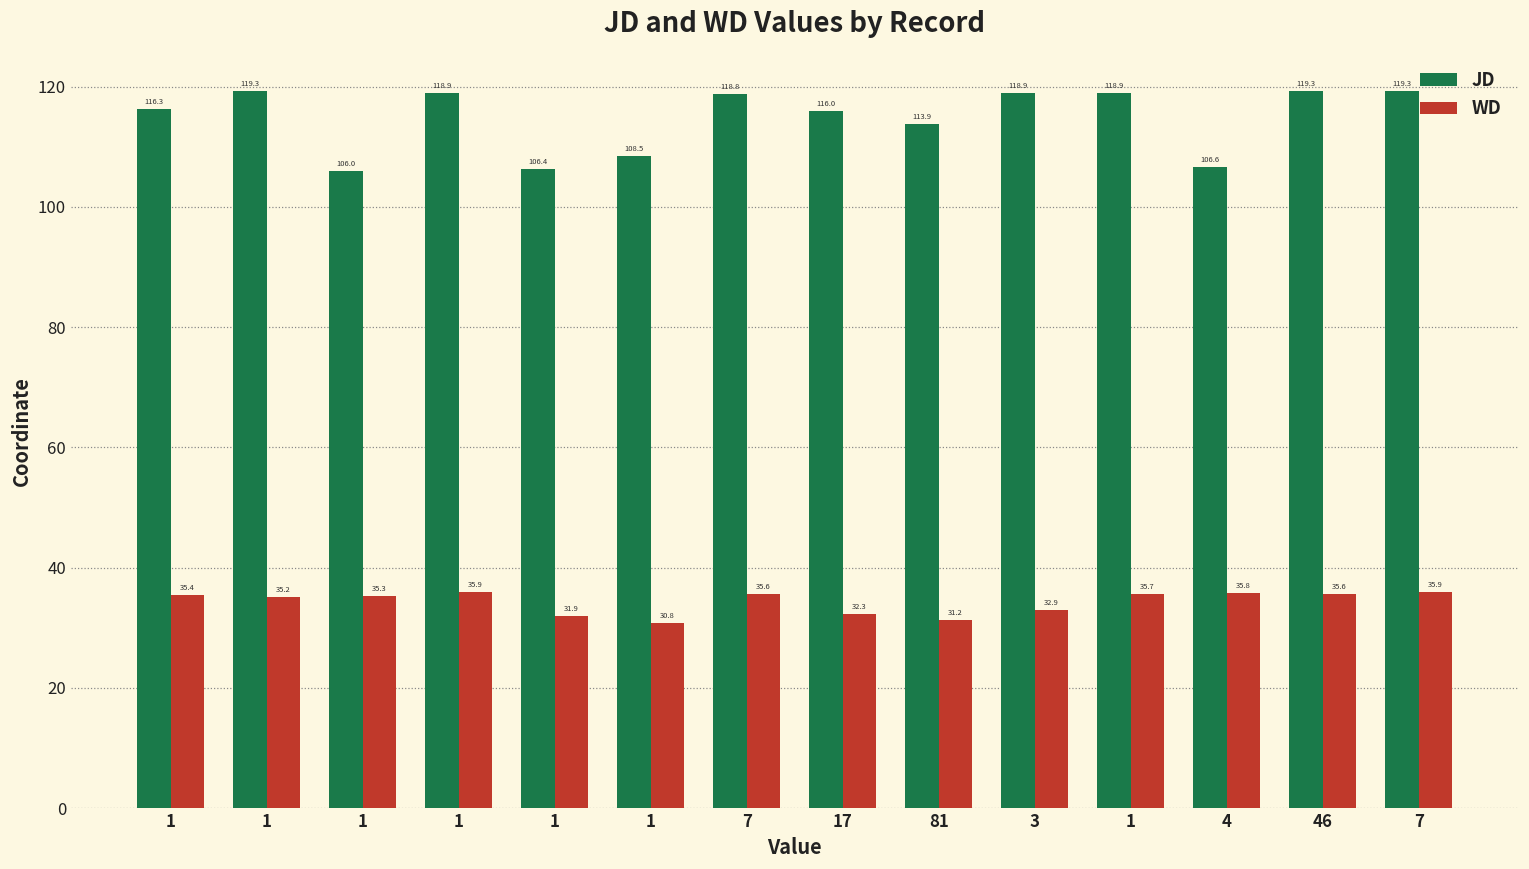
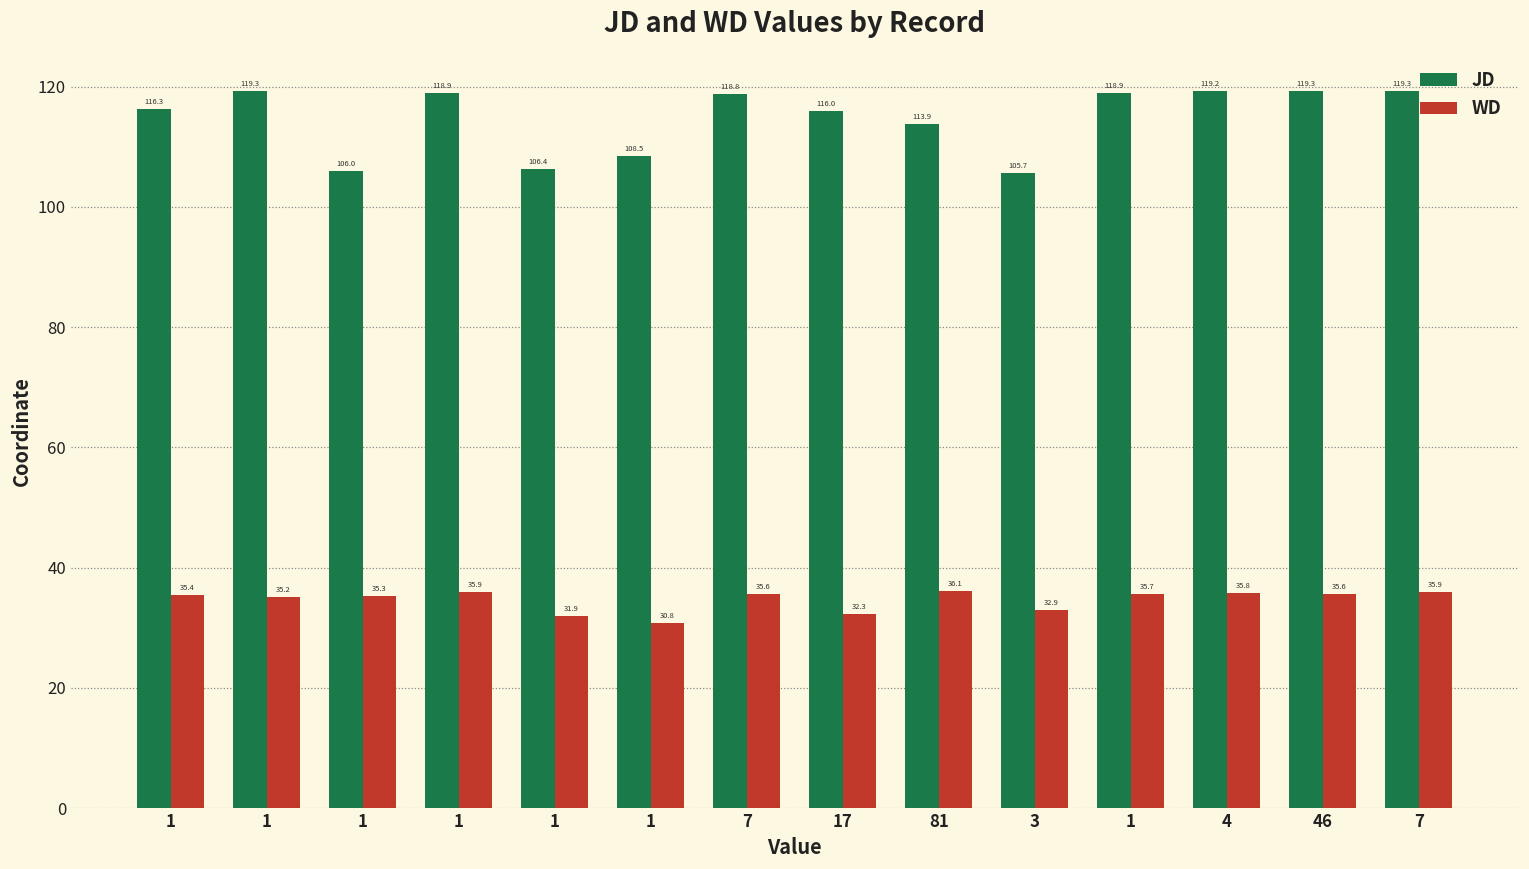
  {
    "JD": {
      "17": 116.0,
      "81": 113.9,
-     "3": 118.9,
-     "4": 106.6,
+     "3": 105.7,
+     "4": 119.2,
      "46": 119.3
    },
    "WD": {
      "17": 32.3,
-     "81": 31.2,
+     "81": 36.1,
      "3": 32.9,
      "4": 35.8,
      "46": 35.6
    }
  }
